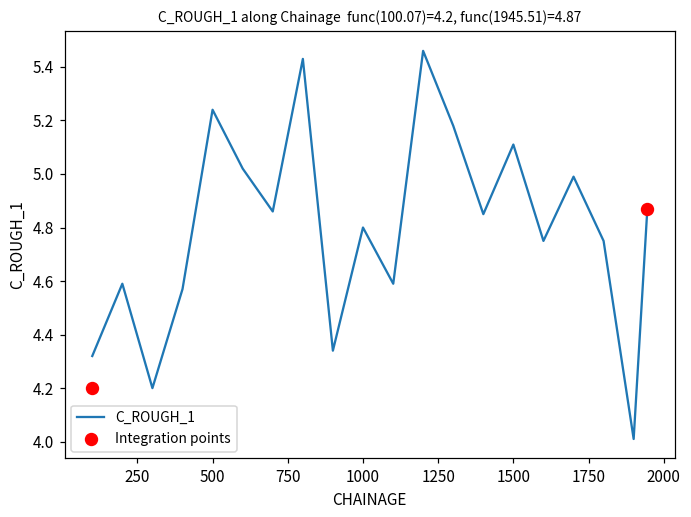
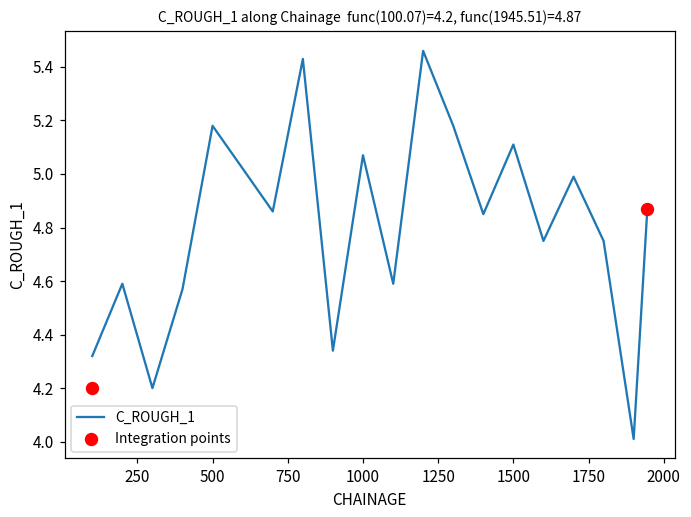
  {
    "C_ROUGH_1": {
-     "500": 5.24,
-     "1000": 4.80,
+     "500": 5.18,
+     "1000": 5.07,
      "1500": 5.11
    }
  }
